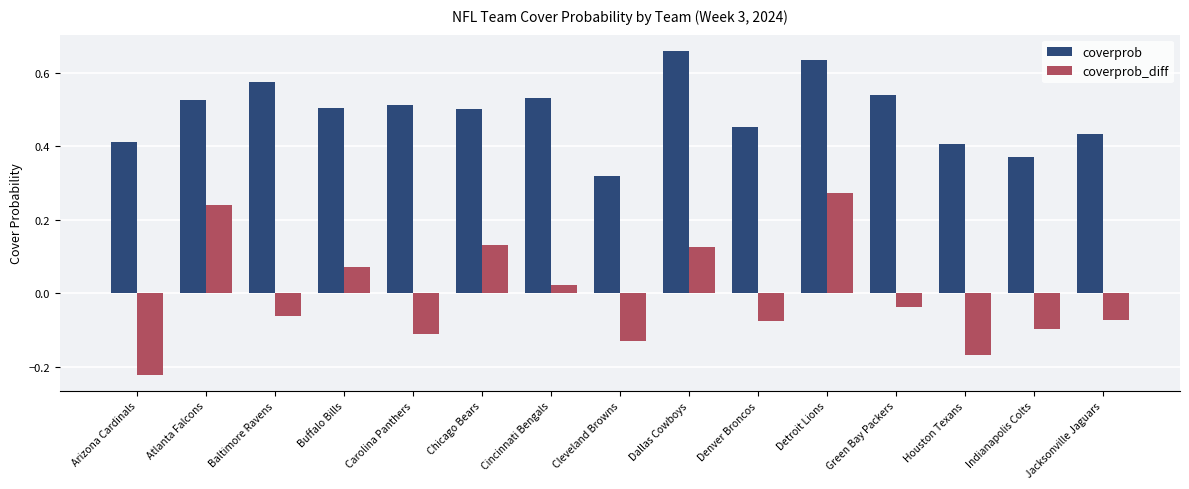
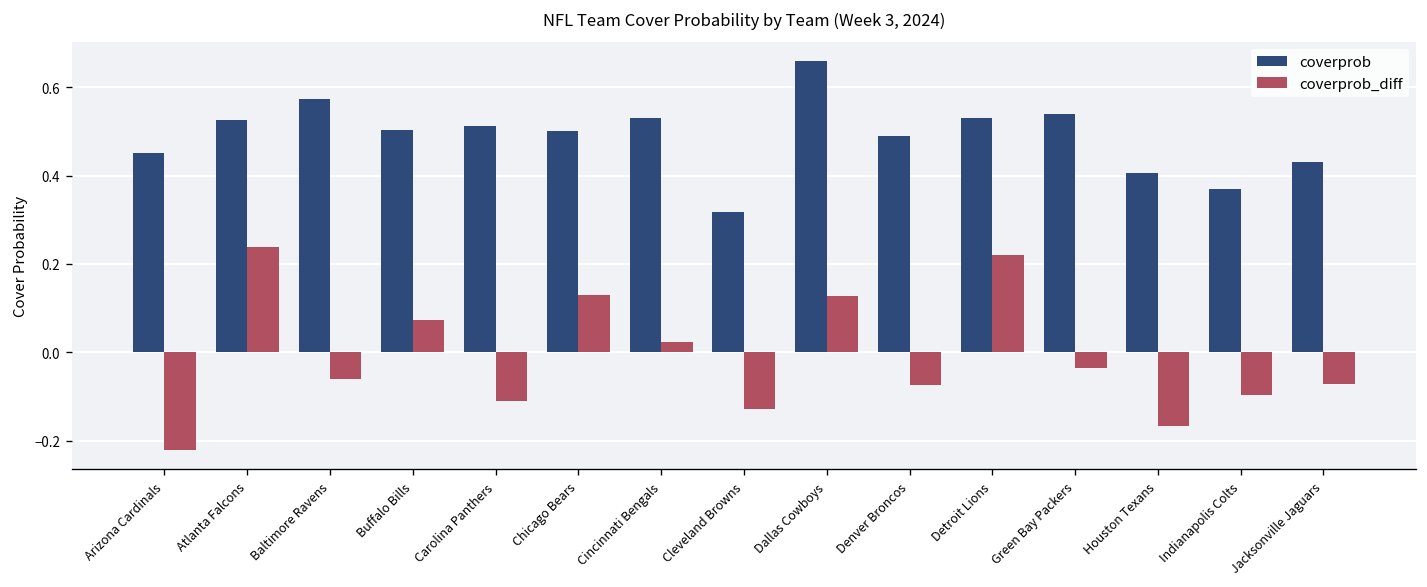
  {
    "coverprob": {
-     "Arizona Cardinals": 0.41,
+     "Arizona Cardinals": 0.45,
      "Atlanta Falcons": 0.53,
      "Baltimore Ravens": 0.57,
      "Buffalo Bills": 0.50,
      "Carolina Panthers": 0.51,
      "Chicago Bears": 0.50,
      "Cincinnati Bengals": 0.53,
      "Cleveland Browns": 0.32,
      "Dallas Cowboys": 0.66,
-     "Denver Broncos": 0.45,
-     "Detroit Lions": 0.63,
+     "Denver Broncos": 0.49,
+     "Detroit Lions": 0.53,
      "Green Bay Packers": 0.54,
      "Houston Texans": 0.41,
      "Indianapolis Colts": 0.37,
      "Jacksonville Jaguars": 0.43
    },
    "coverprob_diff": {
      "Arizona Cardinals": -0.22,
      "Atlanta Falcons": 0.24,
      "Baltimore Ravens": -0.06,
      "Buffalo Bills": 0.07,
      "Carolina Panthers": -0.11,
      "Chicago Bears": 0.13,
      "Cincinnati Bengals": 0.02,
      "Cleveland Browns": -0.13,
      "Dallas Cowboys": 0.13,
      "Denver Broncos": -0.07,
-     "Detroit Lions": 0.27,
+     "Detroit Lions": 0.22,
      "Green Bay Packers": -0.04,
      "Houston Texans": -0.17,
      "Indianapolis Colts": -0.10,
      "Jacksonville Jaguars": -0.07
    }
  }
